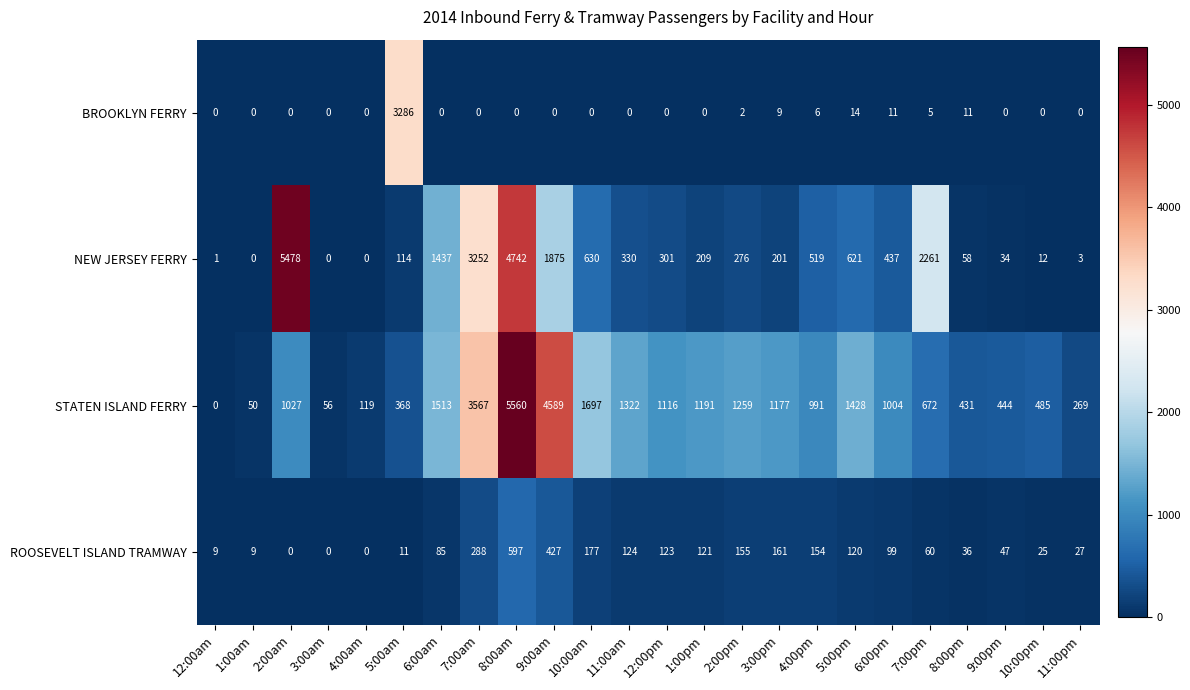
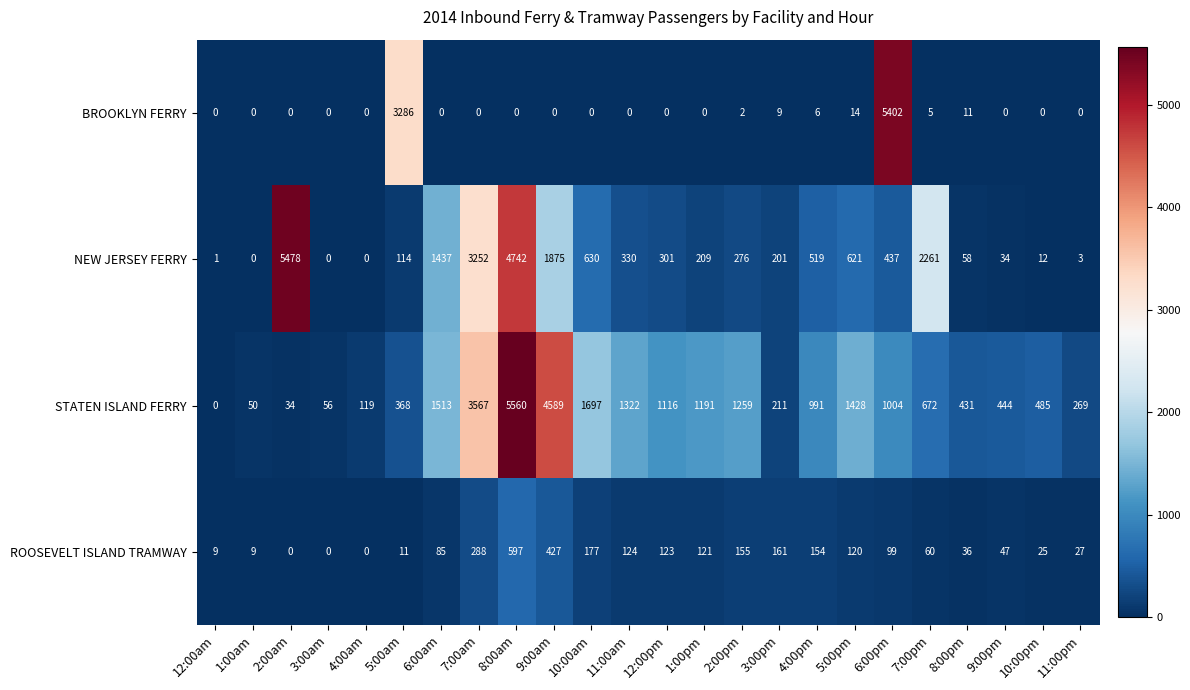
  {
    "BROOKLYN FERRY": {
      "12:00am": 0,
      "1:00am": 0,
      "2:00am": 0,
      "3:00am": 0,
      "4:00am": 0,
      "5:00am": 3286,
      "6:00am": 0,
      "7:00am": 0,
      "8:00am": 0,
      "9:00am": 0,
      "10:00am": 0,
      "11:00am": 0,
      "12:00pm": 0,
      "1:00pm": 0,
      "2:00pm": 2,
      "3:00pm": 9,
      "4:00pm": 6,
      "5:00pm": 14,
-     "6:00pm": 11,
+     "6:00pm": 5402,
      "7:00pm": 5,
      "8:00pm": 11,
      "9:00pm": 0,
      "10:00pm": 0,
      "11:00pm": 0
    },
    "NEW JERSEY FERRY": {
      "12:00am": 1,
      "1:00am": 0,
      "2:00am": 5478,
      "3:00am": 0,
      "4:00am": 0,
      "5:00am": 114,
      "6:00am": 1437,
      "7:00am": 3252,
      "8:00am": 4742,
      "9:00am": 1875,
      "10:00am": 630,
      "11:00am": 330,
      "12:00pm": 301,
      "1:00pm": 209,
      "2:00pm": 276,
      "3:00pm": 201,
      "4:00pm": 519,
      "5:00pm": 621,
      "6:00pm": 437,
      "7:00pm": 2261,
      "8:00pm": 58,
      "9:00pm": 34,
      "10:00pm": 12,
      "11:00pm": 3
    },
    "STATEN ISLAND FERRY": {
      "12:00am": 0,
      "1:00am": 50,
-     "2:00am": 1027,
+     "2:00am": 34,
      "3:00am": 56,
      "4:00am": 119,
      "5:00am": 368,
      "6:00am": 1513,
      "7:00am": 3567,
      "8:00am": 5560,
      "9:00am": 4589,
      "10:00am": 1697,
      "11:00am": 1322,
      "12:00pm": 1116,
      "1:00pm": 1191,
      "2:00pm": 1259,
-     "3:00pm": 1177,
+     "3:00pm": 211,
      "4:00pm": 991,
      "5:00pm": 1428,
      "6:00pm": 1004,
      "7:00pm": 672,
      "8:00pm": 431,
      "9:00pm": 444,
      "10:00pm": 485,
      "11:00pm": 269
    },
    "ROOSEVELT ISLAND TRAMWAY": {
      "12:00am": 9,
      "1:00am": 9,
      "2:00am": 0,
      "3:00am": 0,
      "4:00am": 0,
      "5:00am": 11,
      "6:00am": 85,
      "7:00am": 288,
      "8:00am": 597,
      "9:00am": 427,
      "10:00am": 177,
      "11:00am": 124,
      "12:00pm": 123,
      "1:00pm": 121,
      "2:00pm": 155,
      "3:00pm": 161,
      "4:00pm": 154,
      "5:00pm": 120,
      "6:00pm": 99,
      "7:00pm": 60,
      "8:00pm": 36,
      "9:00pm": 47,
      "10:00pm": 25,
      "11:00pm": 27
    }
  }
